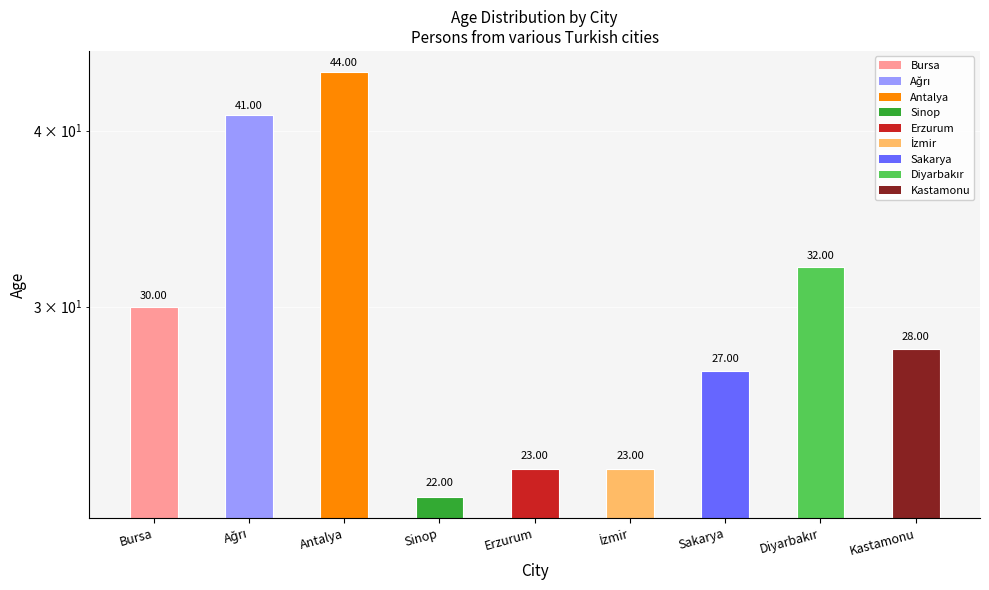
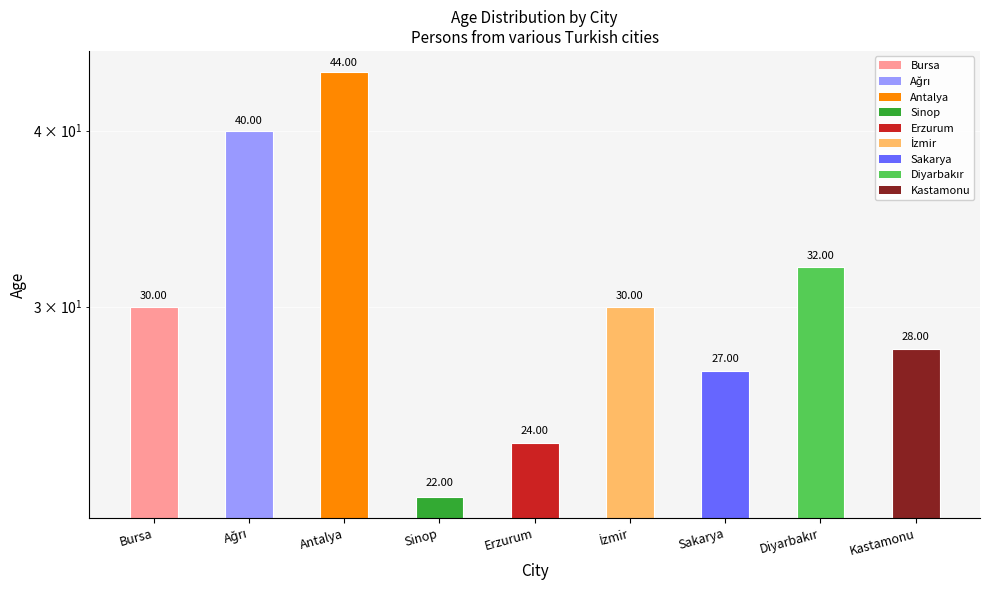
  {
    "Bursa": 30.00,
-   "Ağrı": 41.00,
+   "Ağrı": 40.00,
    "Antalya": 44.00,
    "Sinop": 22.00,
-   "Erzurum": 23.00,
-   "İzmir": 23.00,
+   "Erzurum": 24.00,
+   "İzmir": 30.00,
    "Sakarya": 27.00,
    "Diyarbakır": 32.00,
    "Kastamonu": 28.00
  }
